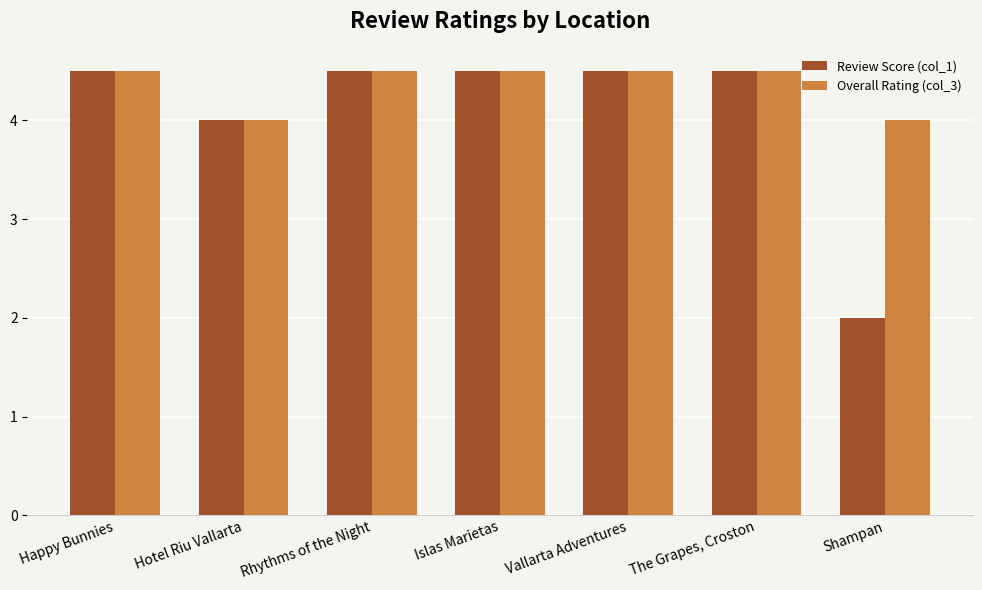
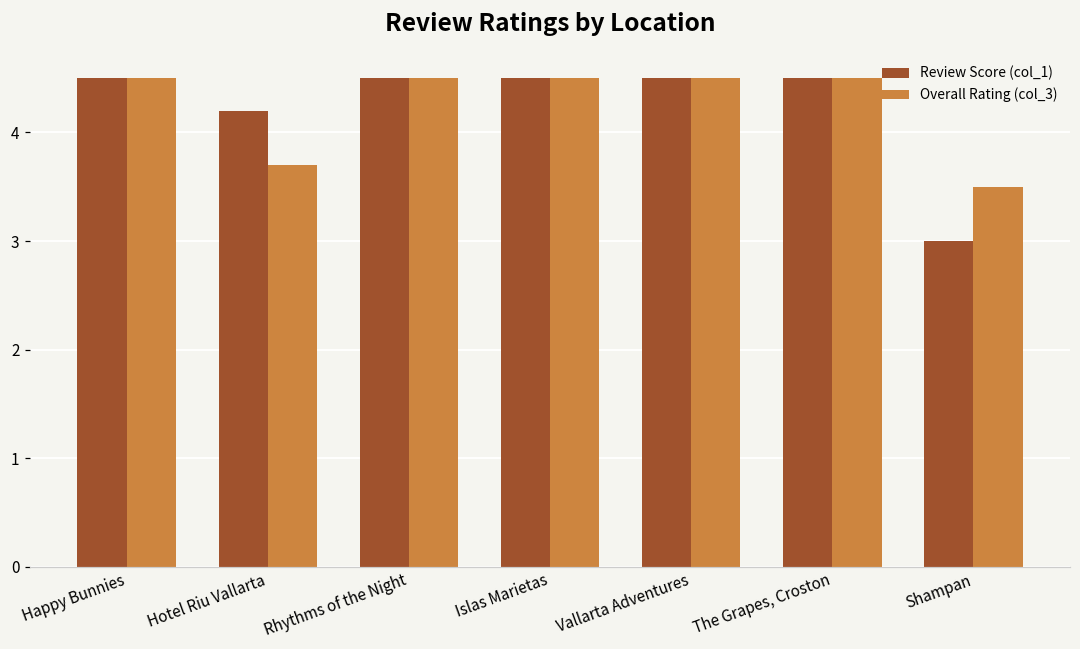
  {
    "Review Score (col_1)": {
      "Happy Bunnies": 4.5,
-     "Hotel Riu Vallarta": 4.0,
+     "Hotel Riu Vallarta": 4.2,
      "Rhythms of the Night": 4.5,
      "Islas Marietas": 4.5,
      "Vallarta Adventures": 4.5,
      "The Grapes, Croston": 4.5,
-     "Shampan": 2
+     "Shampan": 3
    },
    "Overall Rating (col_3)": {
      "Happy Bunnies": 4.5,
-     "Hotel Riu Vallarta": 4.0,
+     "Hotel Riu Vallarta": 3.7,
      "Rhythms of the Night": 4.5,
      "Islas Marietas": 4.5,
      "Vallarta Adventures": 4.5,
      "The Grapes, Croston": 4.5,
-     "Shampan": 4.0
+     "Shampan": 3.5
    }
  }
